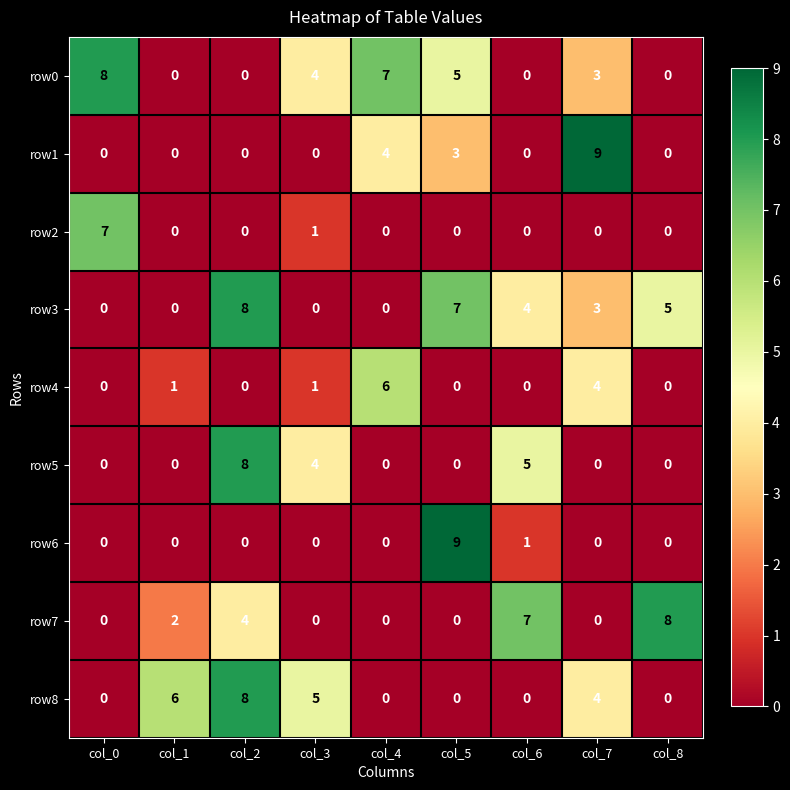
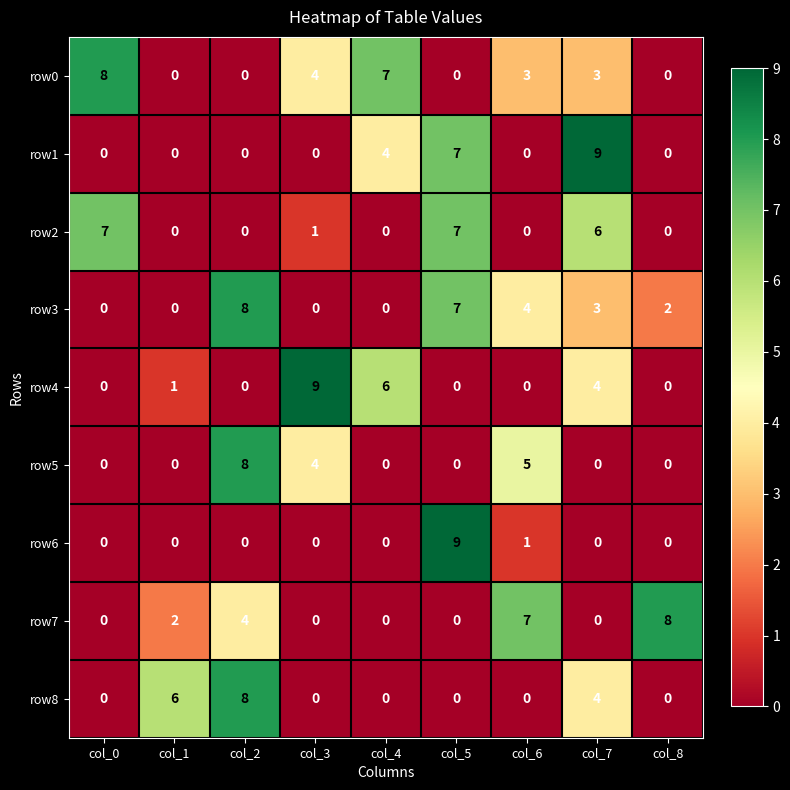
  {
    "row0": {
      "col_0": 8,
      "col_1": 0,
      "col_2": 0,
      "col_3": 4,
      "col_4": 7,
-     "col_5": 5,
-     "col_6": 0,
+     "col_5": 0,
+     "col_6": 3,
      "col_7": 3,
      "col_8": 0
    },
    "row1": {
      "col_0": 0,
      "col_1": 0,
      "col_2": 0,
      "col_3": 0,
      "col_4": 4,
-     "col_5": 3,
+     "col_5": 7,
      "col_6": 0,
      "col_7": 9,
      "col_8": 0
    },
    "row2": {
      "col_0": 7,
      "col_1": 0,
      "col_2": 0,
      "col_3": 1,
      "col_4": 0,
-     "col_5": 0,
+     "col_5": 7,
      "col_6": 0,
-     "col_7": 0,
+     "col_7": 6,
      "col_8": 0
    },
    "row3": {
      "col_0": 0,
      "col_1": 0,
      "col_2": 8,
      "col_3": 0,
      "col_4": 0,
      "col_5": 7,
      "col_6": 4,
      "col_7": 3,
-     "col_8": 5
+     "col_8": 2
    },
    "row4": {
      "col_0": 0,
      "col_1": 1,
      "col_2": 0,
-     "col_3": 1,
+     "col_3": 9,
      "col_4": 6,
      "col_5": 0,
      "col_6": 0,
      "col_7": 4,
      "col_8": 0
    },
    "row5": {
      "col_0": 0,
      "col_1": 0,
      "col_2": 8,
      "col_3": 4,
      "col_4": 0,
      "col_5": 0,
      "col_6": 5,
      "col_7": 0,
      "col_8": 0
    },
    "row6": {
      "col_0": 0,
      "col_1": 0,
      "col_2": 0,
      "col_3": 0,
      "col_4": 0,
      "col_5": 9,
      "col_6": 1,
      "col_7": 0,
      "col_8": 0
    },
    "row7": {
      "col_0": 0,
      "col_1": 2,
      "col_2": 4,
      "col_3": 0,
      "col_4": 0,
      "col_5": 0,
      "col_6": 7,
      "col_7": 0,
      "col_8": 8
    },
    "row8": {
      "col_0": 0,
      "col_1": 6,
      "col_2": 8,
-     "col_3": 5,
+     "col_3": 0,
      "col_4": 0,
      "col_5": 0,
      "col_6": 0,
      "col_7": 4,
      "col_8": 0
    }
  }
